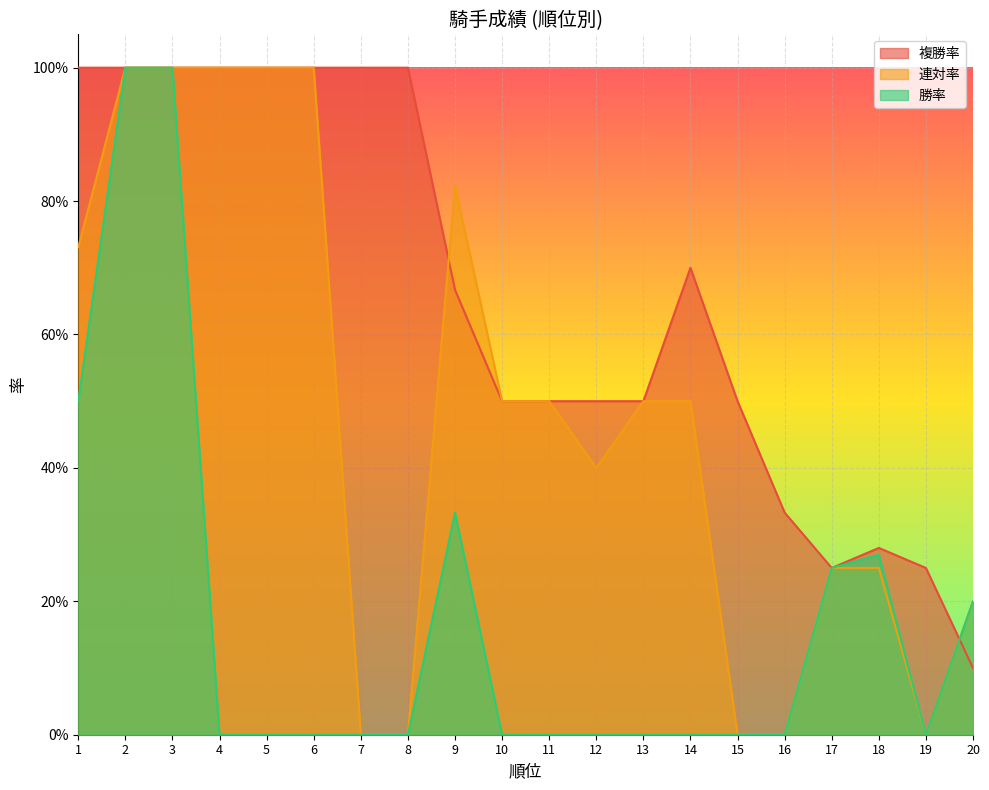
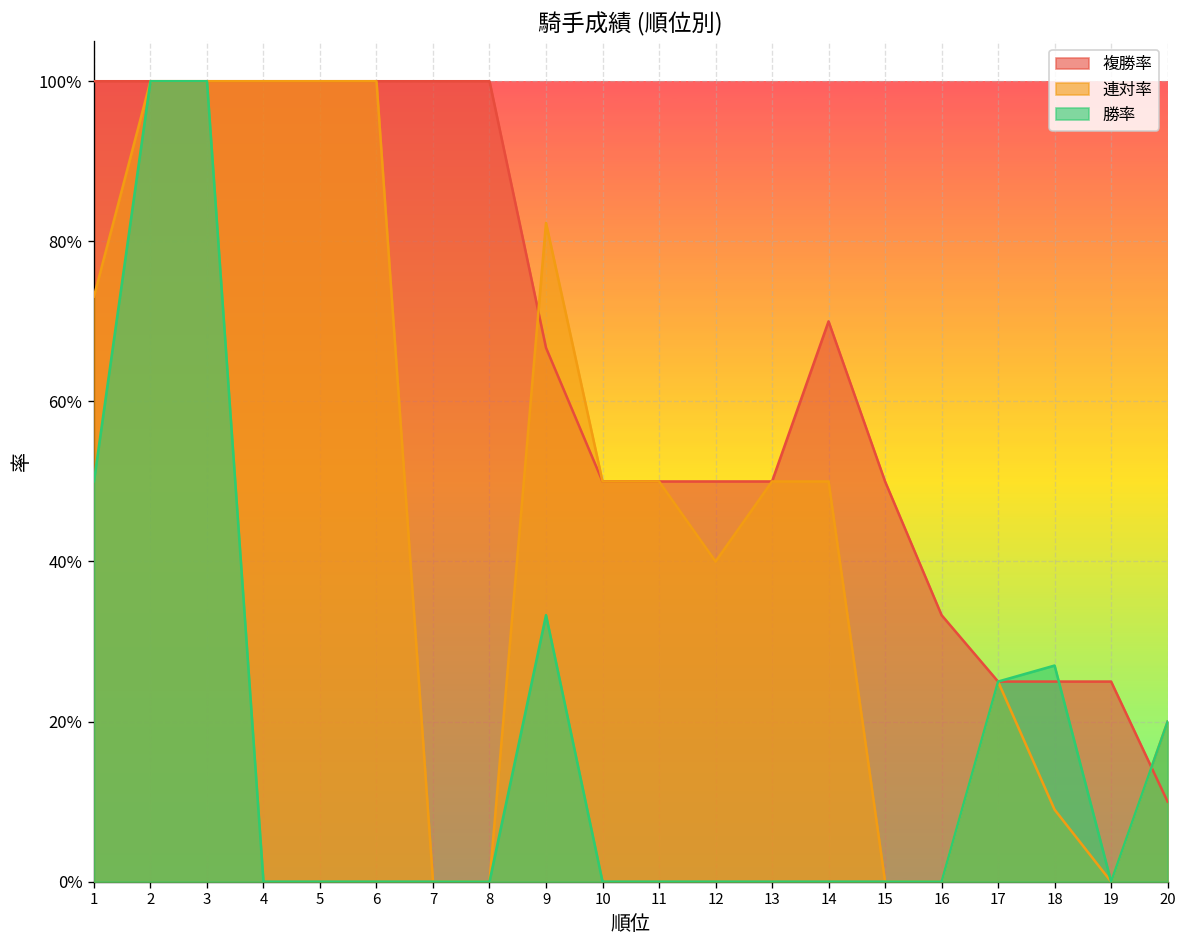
  {
    "複勝率": {
      "1": "100%",
      "7": "100%",
      "8": "100%",
      "9": "67%",
      "12": "50%",
      "14": "70%",
      "15": "50%",
      "16": "33%",
-     "18": "28%",
+     "18": "25%",
      "19": "25%",
      "20": "10%"
    },
    "連対率": {
      "1": "73%",
      "9": "82%",
      "12": "40%",
      "14": "50%",
-     "18": "25%"
+     "18": "9%"
    },
    "勝率": {
      "1": "50%",
      "4": "0%",
      "5": "0%",
      "6": "0%",
      "9": "33%",
      "10": "0%",
      "11": "0%",
      "12": "0%",
      "13": "0%",
      "14": "0%",
      "18": "27%"
    }
  }
